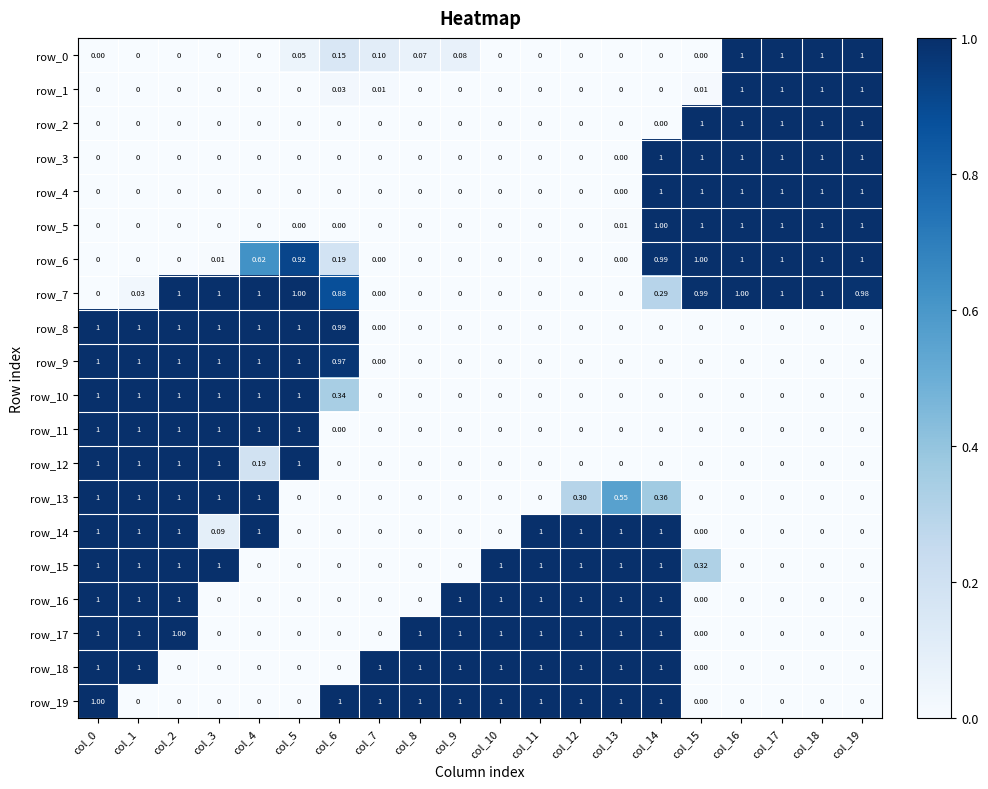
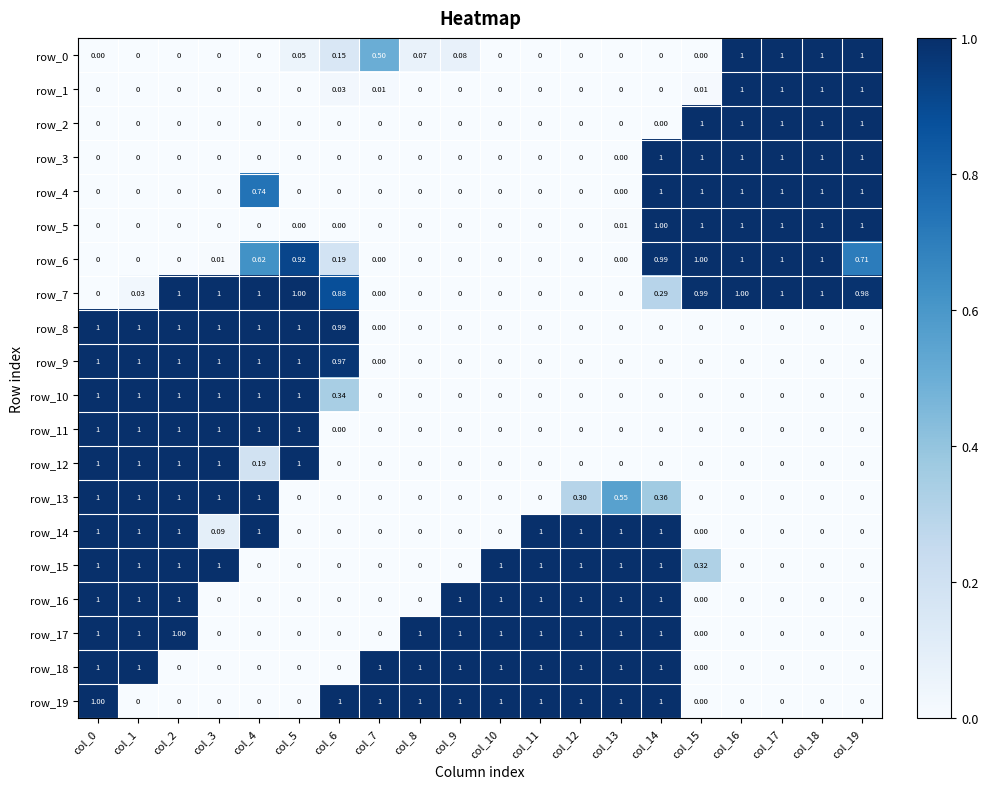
  {
    "row_0": {
      "col_0": 0.00,
      "col_1": 0,
      "col_2": 0,
      "col_3": 0,
      "col_4": 0,
      "col_5": 0.05,
      "col_6": 0.15,
-     "col_7": 0.10,
+     "col_7": 0.50,
      "col_8": 0.07,
      "col_9": 0.08,
      "col_10": 0,
      "col_11": 0,
      "col_12": 0,
      "col_13": 0,
      "col_14": 0,
      "col_15": 0.00,
      "col_16": 1,
      "col_17": 1,
      "col_18": 1,
      "col_19": 1
    },
    "row_4": {
      "col_0": 0,
      "col_1": 0,
      "col_2": 0,
      "col_3": 0,
-     "col_4": 0,
+     "col_4": 0.74,
      "col_5": 0,
      "col_6": 0,
      "col_7": 0,
      "col_8": 0,
      "col_9": 0,
      "col_10": 0,
      "col_11": 0,
      "col_12": 0,
      "col_13": 0.00,
      "col_14": 1,
      "col_15": 1,
      "col_16": 1,
      "col_17": 1,
      "col_18": 1,
      "col_19": 1
    },
    "row_6": {
      "col_0": 0,
      "col_1": 0,
      "col_2": 0,
      "col_3": 0.01,
      "col_4": 0.62,
      "col_5": 0.92,
      "col_6": 0.19,
      "col_7": 0.00,
      "col_8": 0,
      "col_9": 0,
      "col_10": 0,
      "col_11": 0,
      "col_12": 0,
      "col_13": 0.00,
      "col_14": 0.99,
      "col_15": 1.00,
      "col_16": 1,
      "col_17": 1,
      "col_18": 1,
-     "col_19": 1
+     "col_19": 0.71
    }
  }
